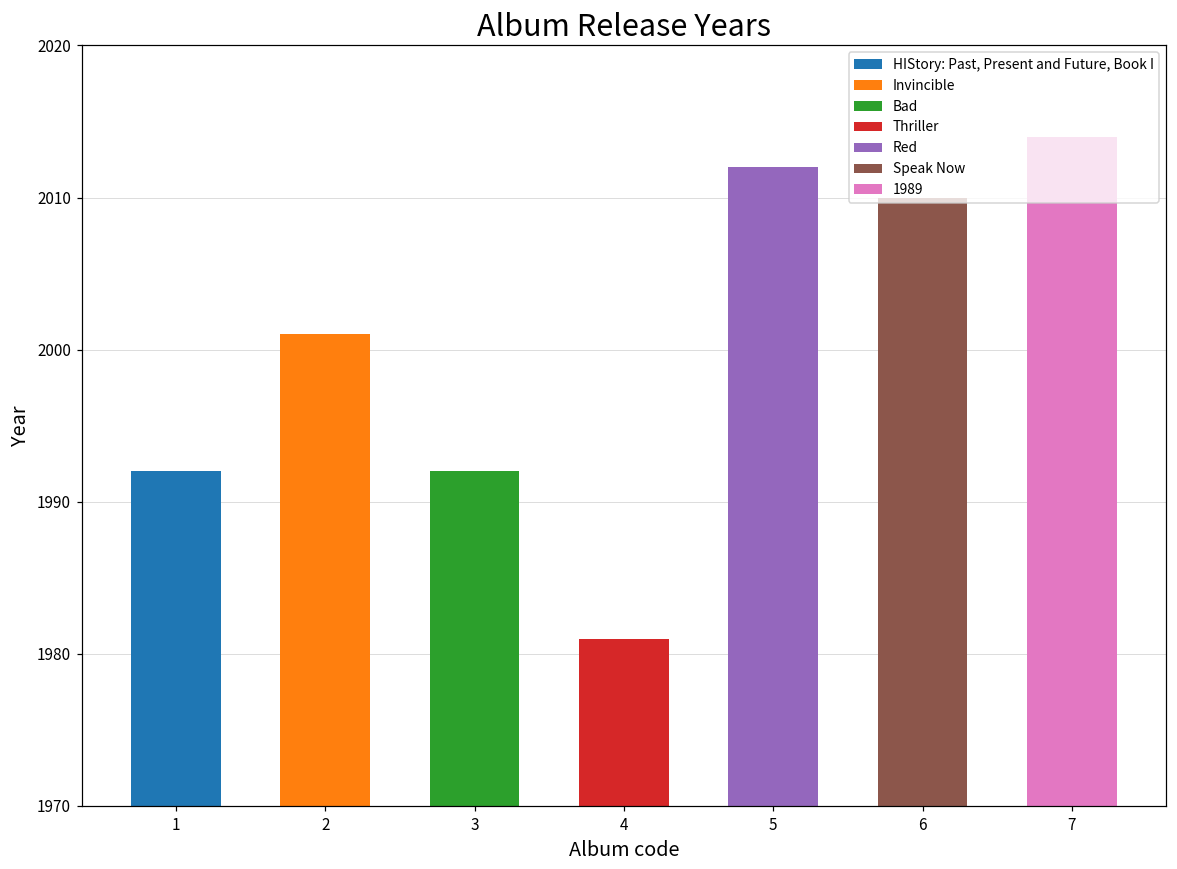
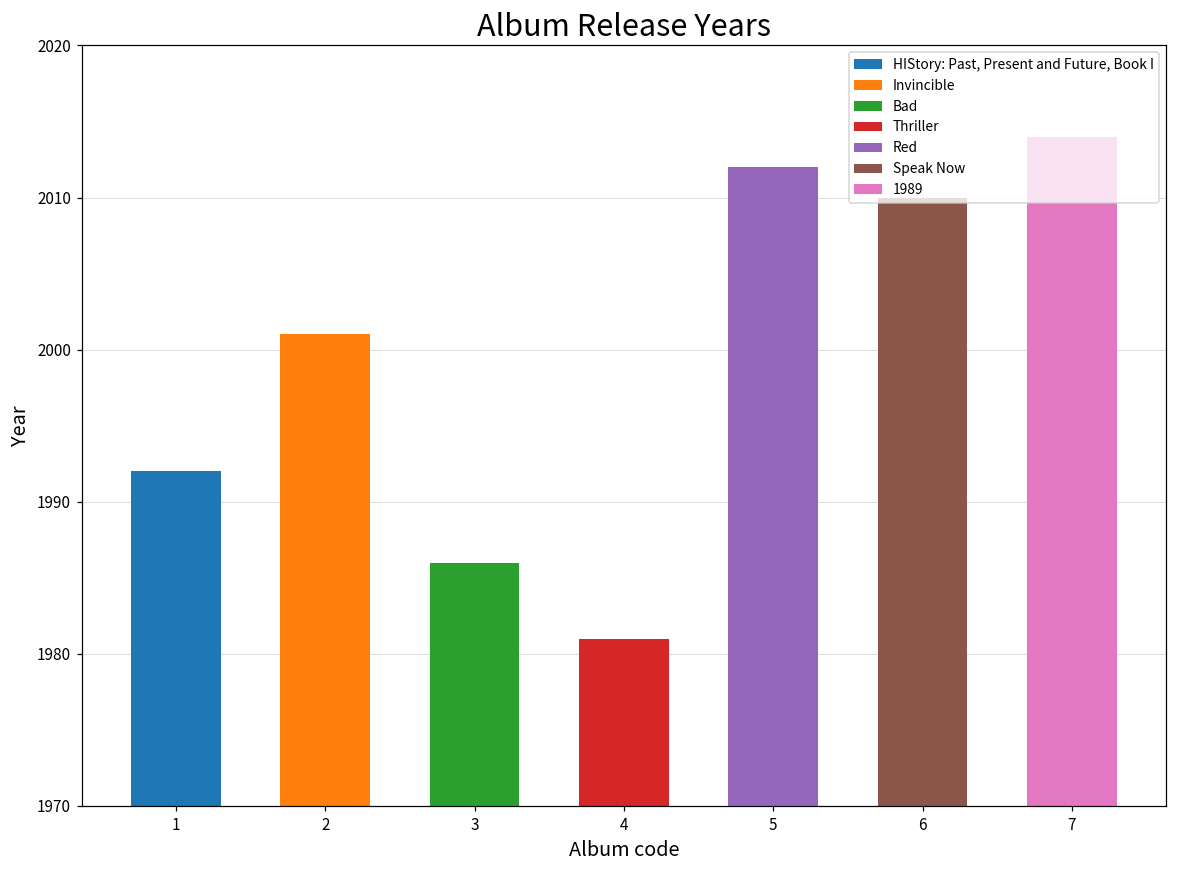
  {
    "1": 1992,
    "2": 2001,
-   "3": 1992,
+   "3": 1986,
    "4": 1981,
    "5": 2012
  }
